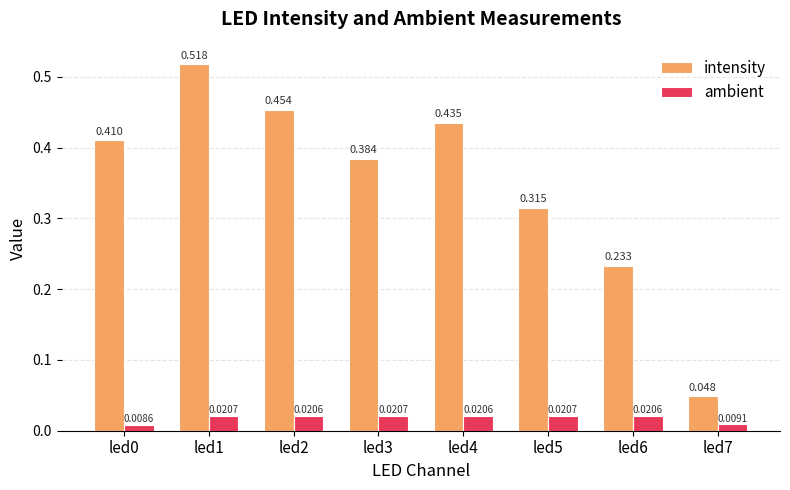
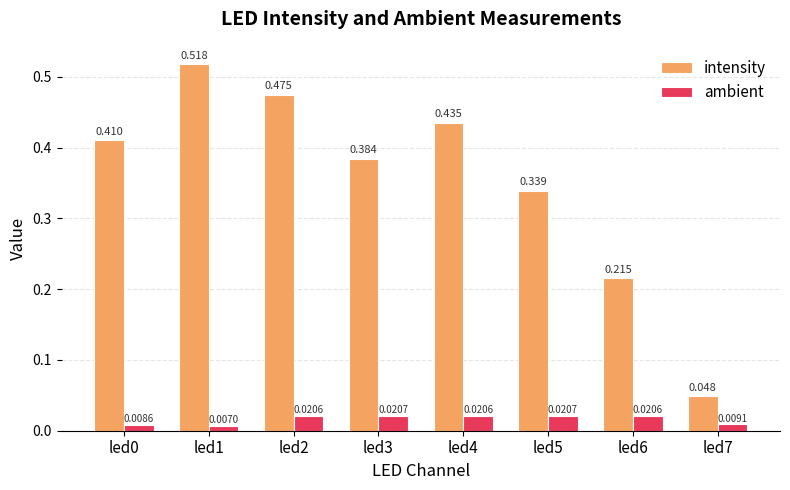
  {
    "intensity": {
      "led0": 0.410,
      "led1": 0.518,
-     "led2": 0.454,
+     "led2": 0.475,
      "led3": 0.384,
      "led4": 0.435,
-     "led5": 0.315,
-     "led6": 0.233,
+     "led5": 0.339,
+     "led6": 0.215,
      "led7": 0.048
    },
    "ambient": {
      "led0": 0.0086,
-     "led1": 0.0207,
+     "led1": 0.0070,
      "led2": 0.0206,
      "led3": 0.0207,
      "led4": 0.0206,
      "led5": 0.0207,
      "led6": 0.0206,
      "led7": 0.0091
    }
  }
